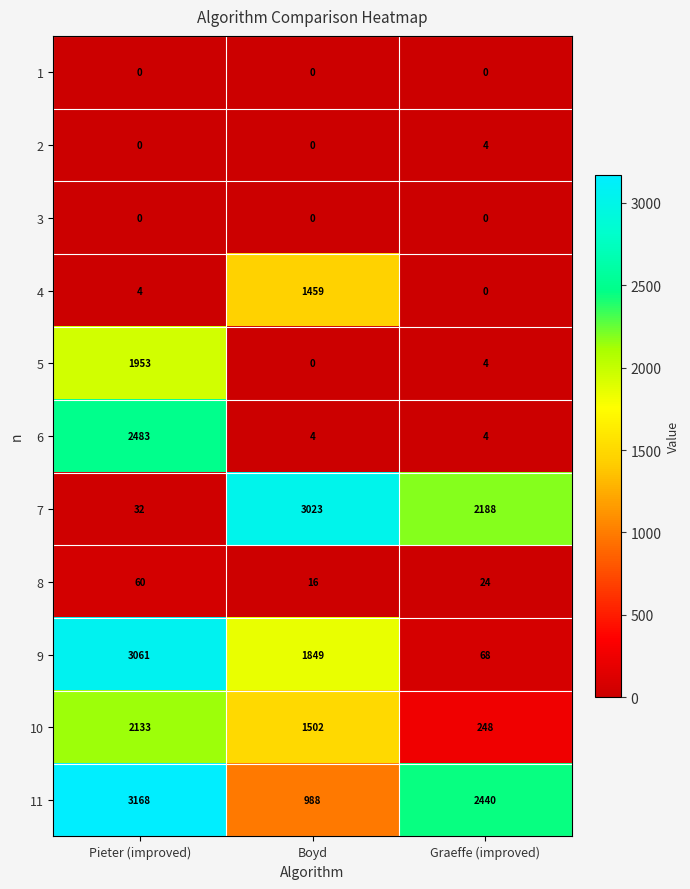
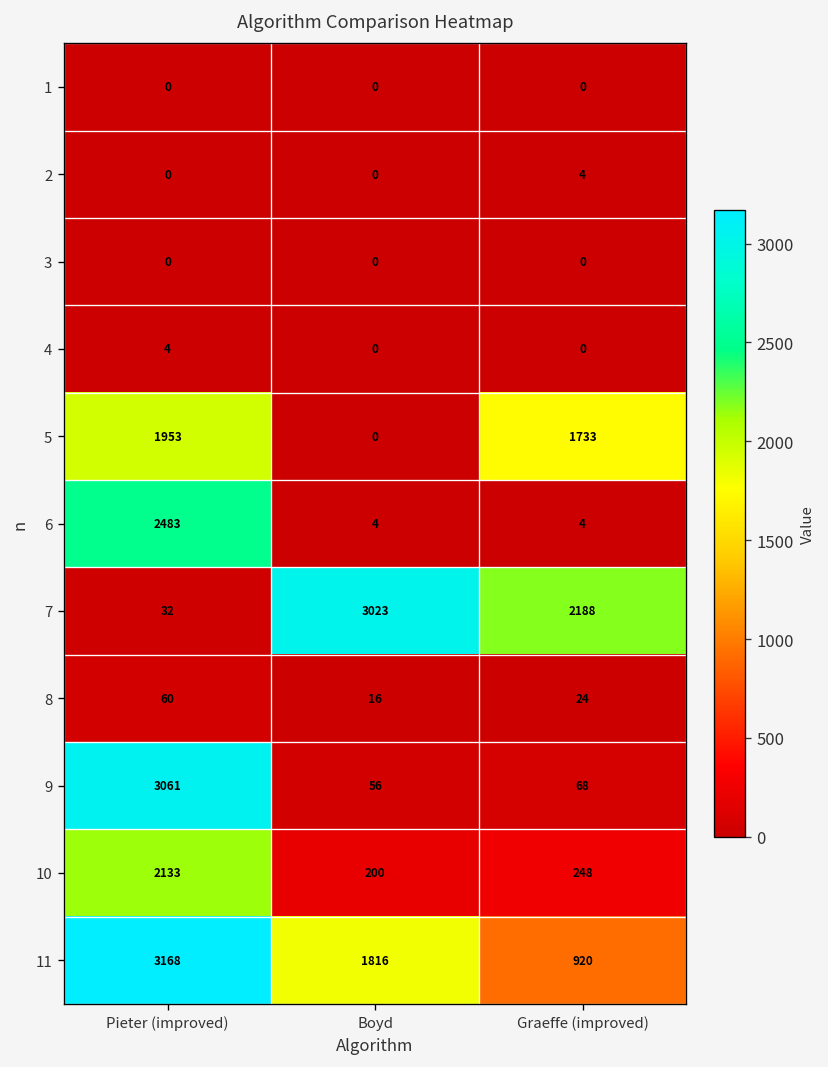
  {
    "1": {
      "Pieter (improved)": 0,
      "Boyd": 0,
      "Graeffe (improved)": 0
    },
    "2": {
      "Pieter (improved)": 0,
      "Boyd": 0,
      "Graeffe (improved)": 4
    },
    "3": {
      "Pieter (improved)": 0,
      "Boyd": 0,
      "Graeffe (improved)": 0
    },
    "4": {
      "Pieter (improved)": 4,
-     "Boyd": 1459,
+     "Boyd": 0,
      "Graeffe (improved)": 0
    },
    "5": {
      "Pieter (improved)": 1953,
      "Boyd": 0,
-     "Graeffe (improved)": 4
+     "Graeffe (improved)": 1733
    },
    "6": {
      "Pieter (improved)": 2483,
      "Boyd": 4,
      "Graeffe (improved)": 4
    },
    "7": {
      "Pieter (improved)": 32,
      "Boyd": 3023,
      "Graeffe (improved)": 2188
    },
    "8": {
      "Pieter (improved)": 60,
      "Boyd": 16,
      "Graeffe (improved)": 24
    },
    "9": {
      "Pieter (improved)": 3061,
-     "Boyd": 1849,
+     "Boyd": 56,
      "Graeffe (improved)": 68
    },
    "10": {
      "Pieter (improved)": 2133,
-     "Boyd": 1502,
+     "Boyd": 200,
      "Graeffe (improved)": 248
    },
    "11": {
      "Pieter (improved)": 3168,
-     "Boyd": 988,
-     "Graeffe (improved)": 2440
+     "Boyd": 1816,
+     "Graeffe (improved)": 920
    }
  }
